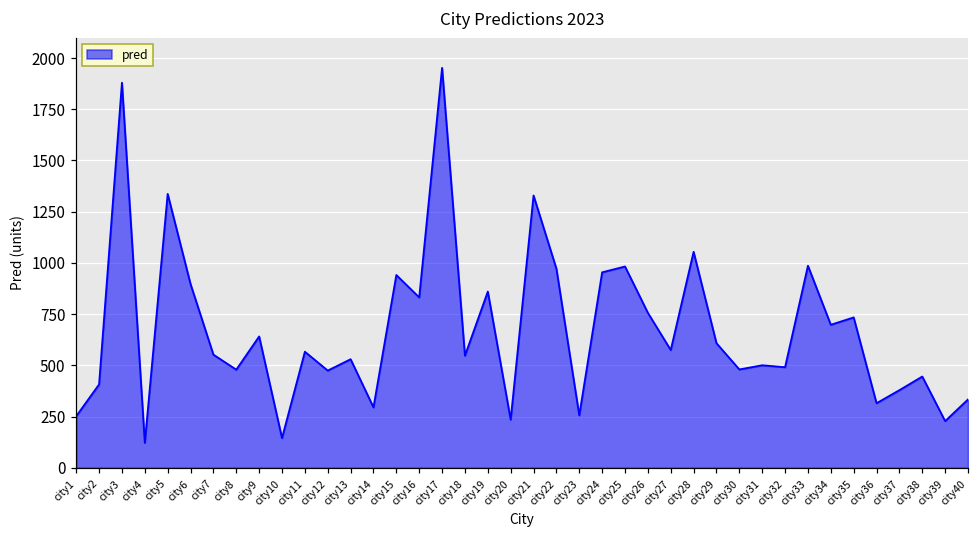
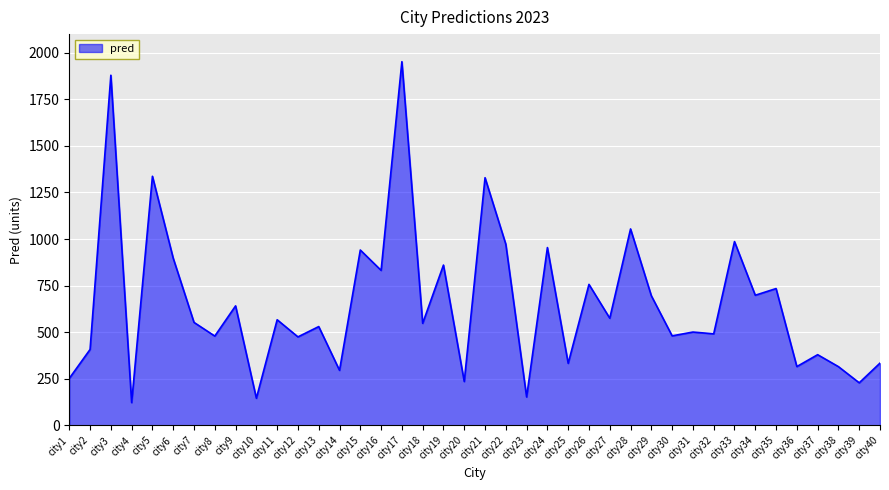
  {
    "city1": 250,
    "city2": 410,
    "city3": 1880,
    "city4": 120,
    "city5": 1340,
    "city6": 900,
    "city7": 550,
    "city8": 480,
    "city9": 640,
    "city10": 150,
    "city11": 570,
    "city12": 470,
    "city13": 530,
    "city14": 300,
    "city15": 940,
    "city16": 830,
    "city17": 1950,
    "city18": 550,
    "city19": 860,
    "city20": 240,
    "city21": 1330,
    "city22": 970,
-   "city23": 260,
+   "city23": 150,
    "city24": 950,
-   "city25": 980,
+   "city25": 330,
    "city26": 760,
    "city27": 570,
    "city28": 1050,
-   "city29": 610,
+   "city29": 700,
    "city30": 480,
    "city31": 500,
    "city32": 490,
    "city33": 990,
    "city34": 700,
    "city35": 730,
    "city36": 320,
    "city37": 380,
-   "city38": 450,
+   "city38": 310,
    "city39": 230,
    "city40": 330
  }
